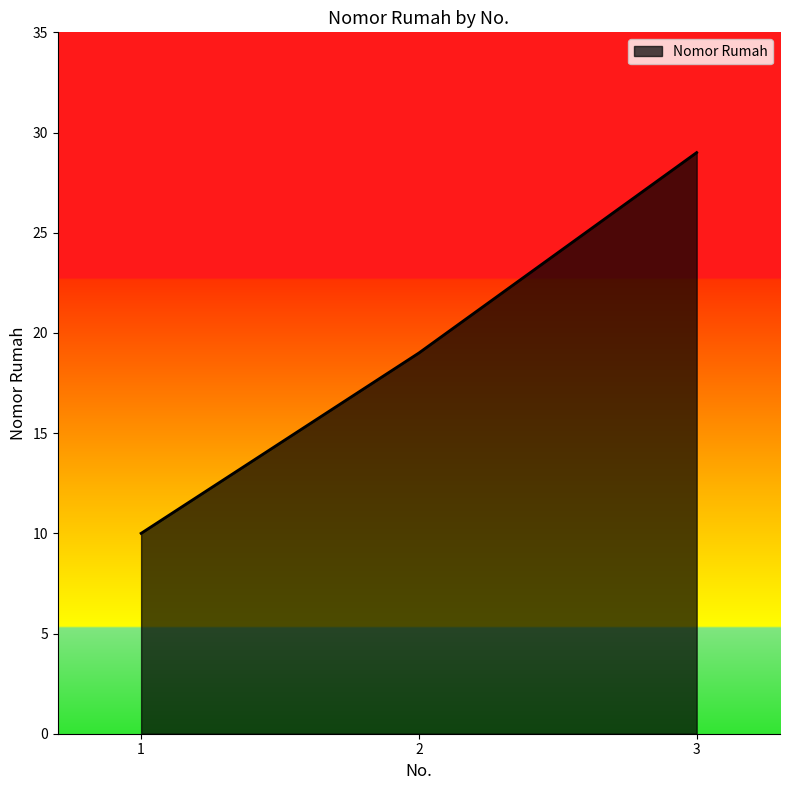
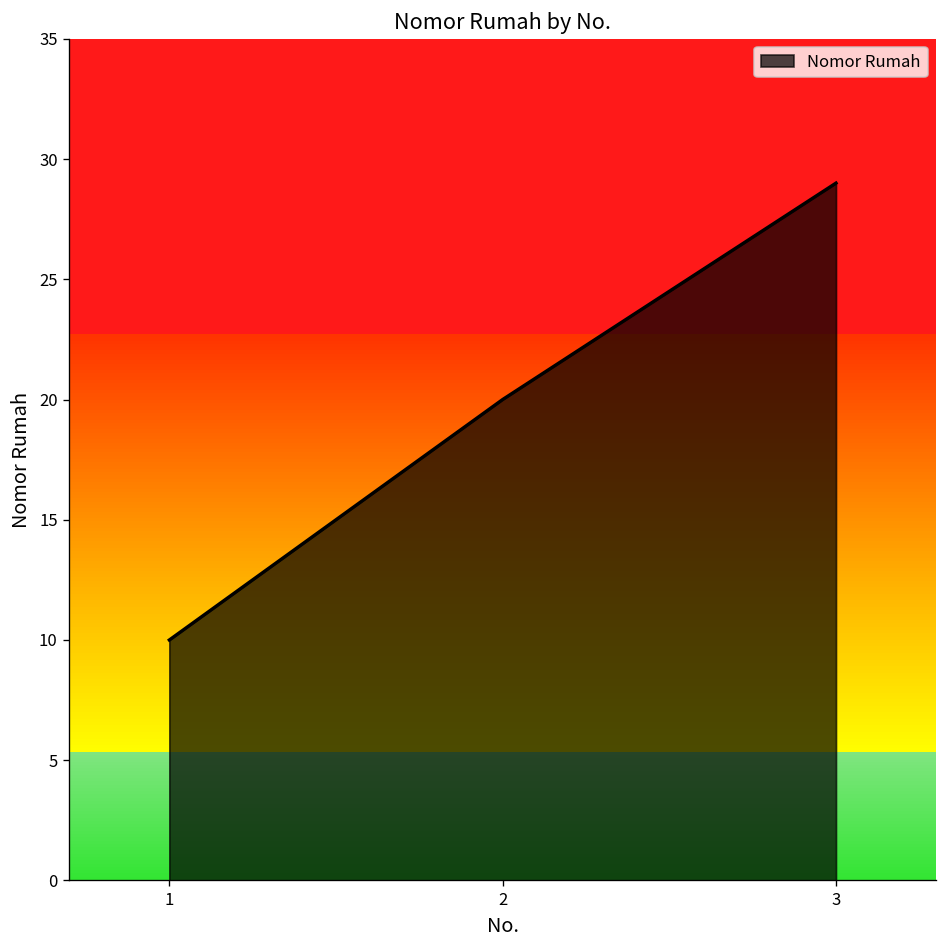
  {
    "1": 10,
-   "2": 19,
+   "2": 20,
    "3": 29
  }
